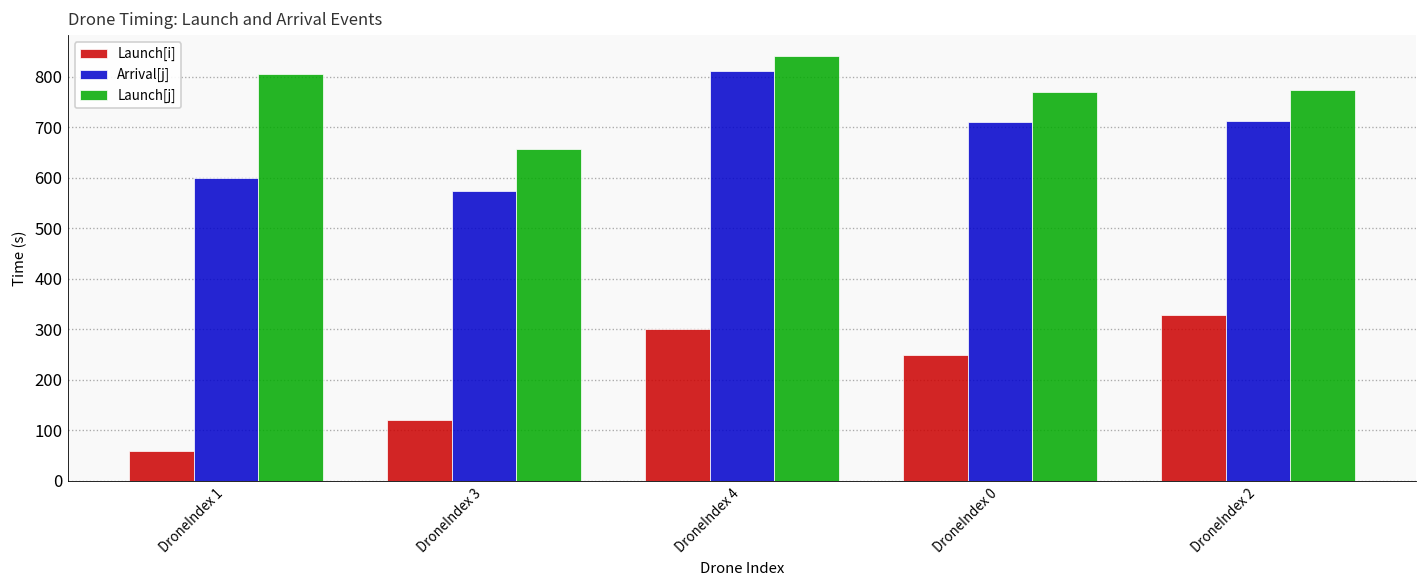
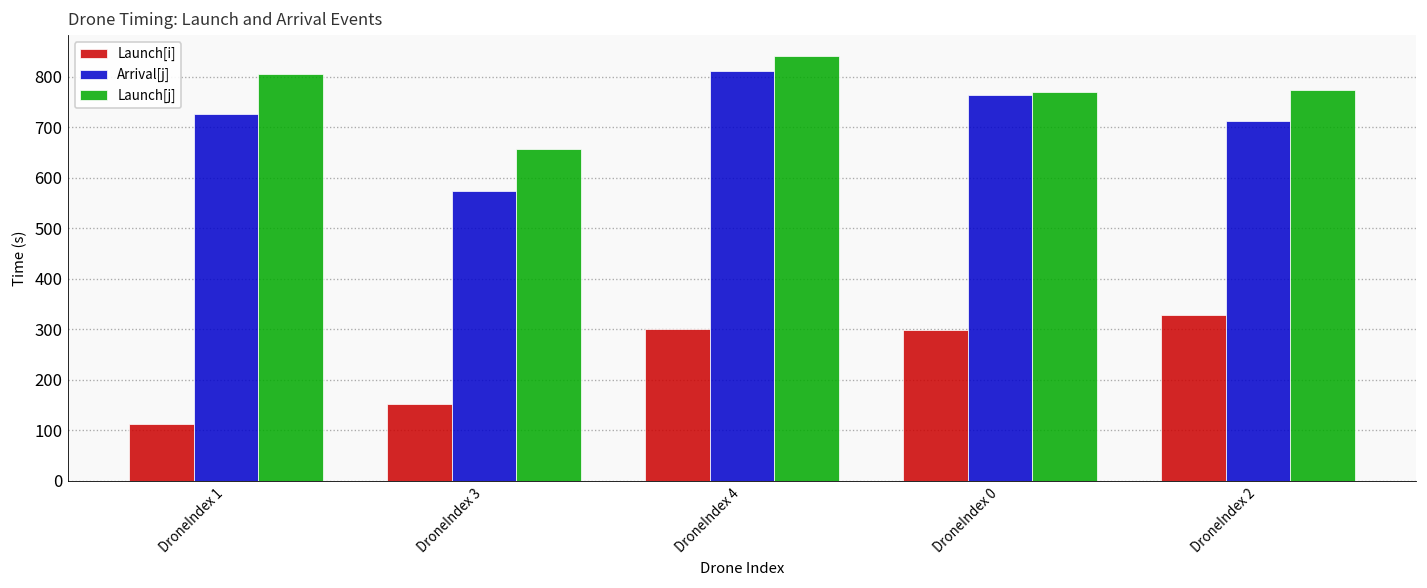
  {
    "Launch[i]": {
-     "DroneIndex 1": 60,
-     "DroneIndex 3": 120,
+     "DroneIndex 1": 110,
+     "DroneIndex 3": 150,
      "DroneIndex 4": 300,
-     "DroneIndex 0": 250,
+     "DroneIndex 0": 300,
      "DroneIndex 2": 330
    },
    "Arrival[j]": {
-     "DroneIndex 1": 600,
+     "DroneIndex 1": 730,
      "DroneIndex 3": 570,
      "DroneIndex 4": 810,
-     "DroneIndex 0": 710,
+     "DroneIndex 0": 760,
      "DroneIndex 2": 710
    },
    "Launch[j]": {
      "DroneIndex 1": 810,
      "DroneIndex 3": 660,
      "DroneIndex 4": 840,
      "DroneIndex 0": 770,
      "DroneIndex 2": 770
    }
  }
